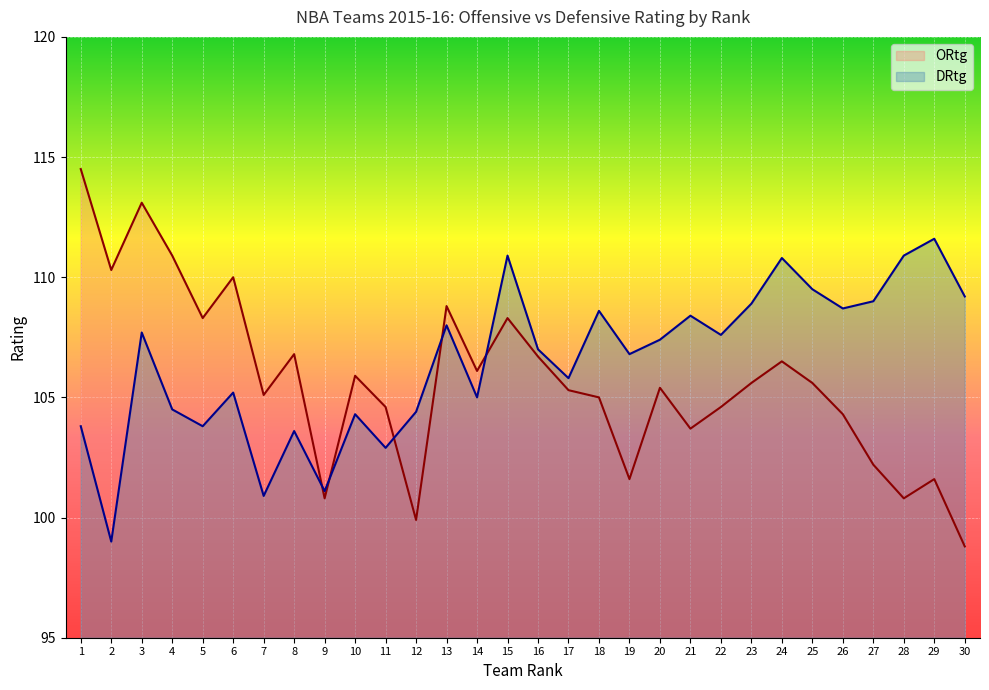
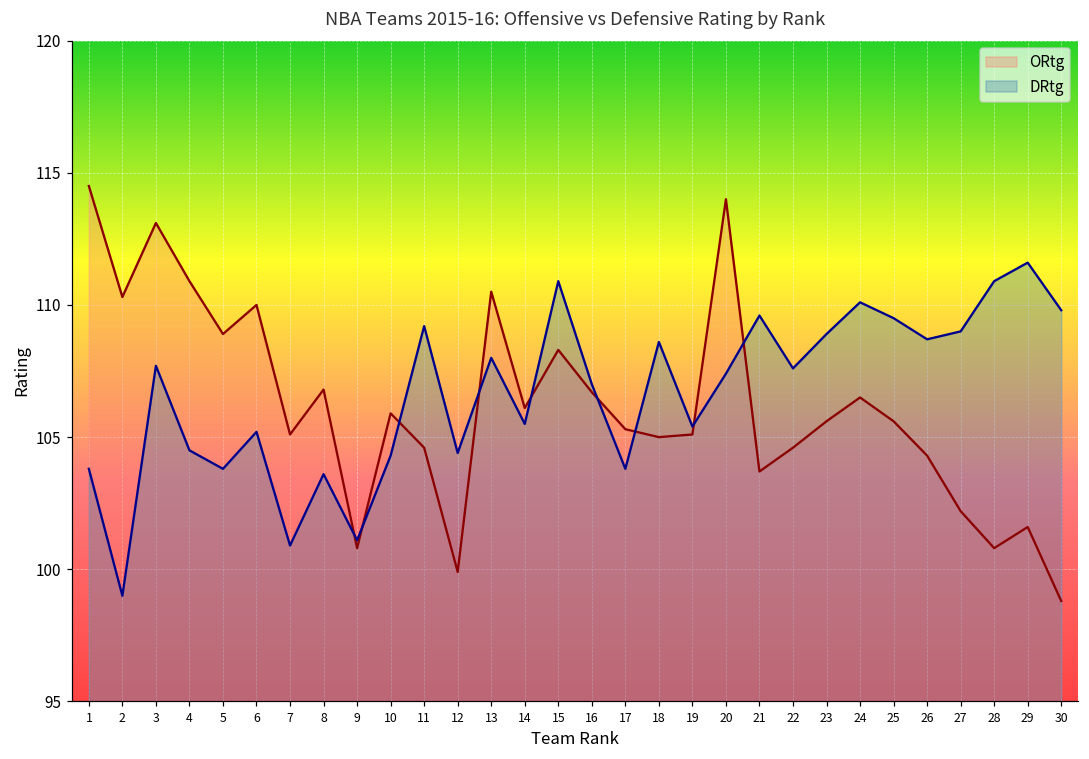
  {
    "ORtg": {
      "1": 114.5,
      "2": 110.3,
      "3": 113.1,
      "4": 110.9,
-     "5": 108.3,
+     "5": 108.9,
      "6": 110.0,
      "7": 105.1,
      "8": 106.8,
      "9": 100.8,
      "10": 105.9,
      "11": 104.6,
      "12": 99.9,
-     "13": 108.8,
+     "13": 110.5,
      "14": 106.1,
      "15": 108.3,
      "16": 106.7,
      "17": 105.3,
      "18": 105.0,
-     "19": 101.6,
-     "20": 105.4,
+     "19": 105.1,
+     "20": 114.0,
      "21": 103.7,
      "22": 104.6,
      "23": 105.6,
      "24": 106.5,
      "25": 105.6,
      "26": 104.3,
      "27": 102.2,
      "28": 100.8,
      "29": 101.6,
      "30": 98.8
    },
    "DRtg": {
      "1": 103.8,
      "2": 99.0,
      "3": 107.7,
      "4": 104.5,
      "5": 103.8,
      "6": 105.2,
      "7": 100.9,
      "8": 103.6,
      "9": 101.1,
      "10": 104.3,
-     "11": 102.9,
+     "11": 109.2,
      "12": 104.4,
      "13": 108.0,
-     "14": 105.0,
+     "14": 105.5,
      "15": 110.9,
      "16": 107.0,
-     "17": 105.8,
+     "17": 103.8,
      "18": 108.6,
-     "19": 106.8,
+     "19": 105.4,
      "20": 107.4,
-     "21": 108.4,
+     "21": 109.6,
      "22": 107.6,
      "23": 108.9,
-     "24": 110.8,
+     "24": 110.1,
      "25": 109.5,
      "26": 108.7,
      "27": 109.0,
      "28": 110.9,
      "29": 111.6,
-     "30": 109.2
+     "30": 109.8
    }
  }
